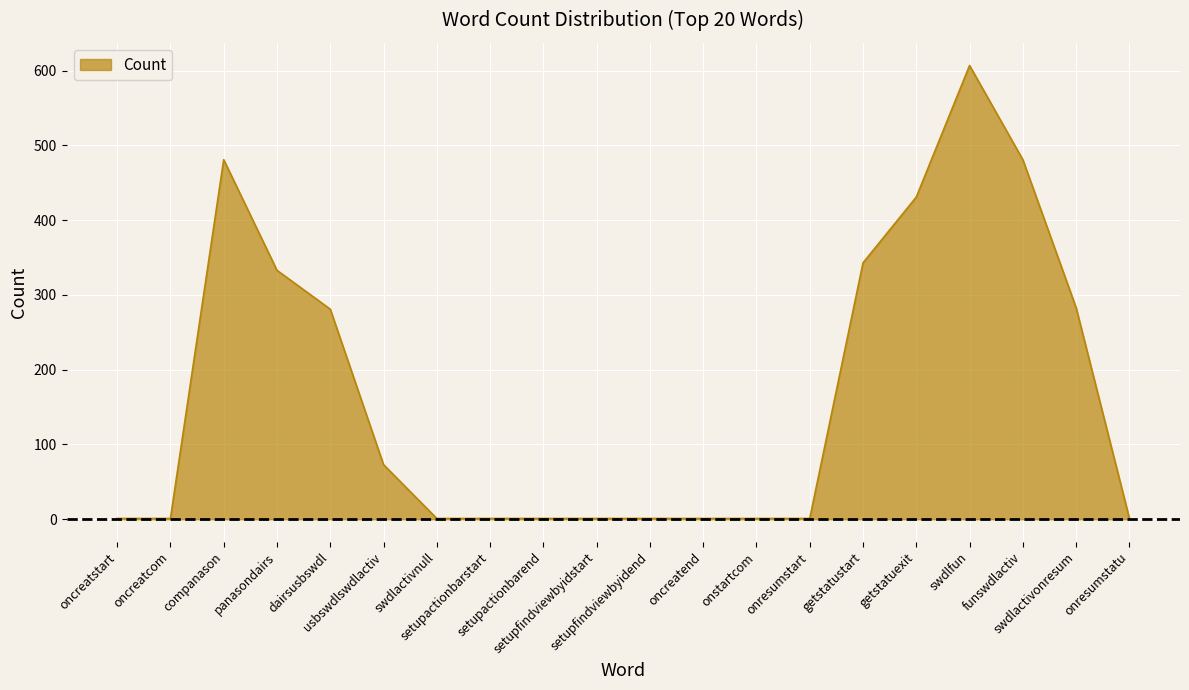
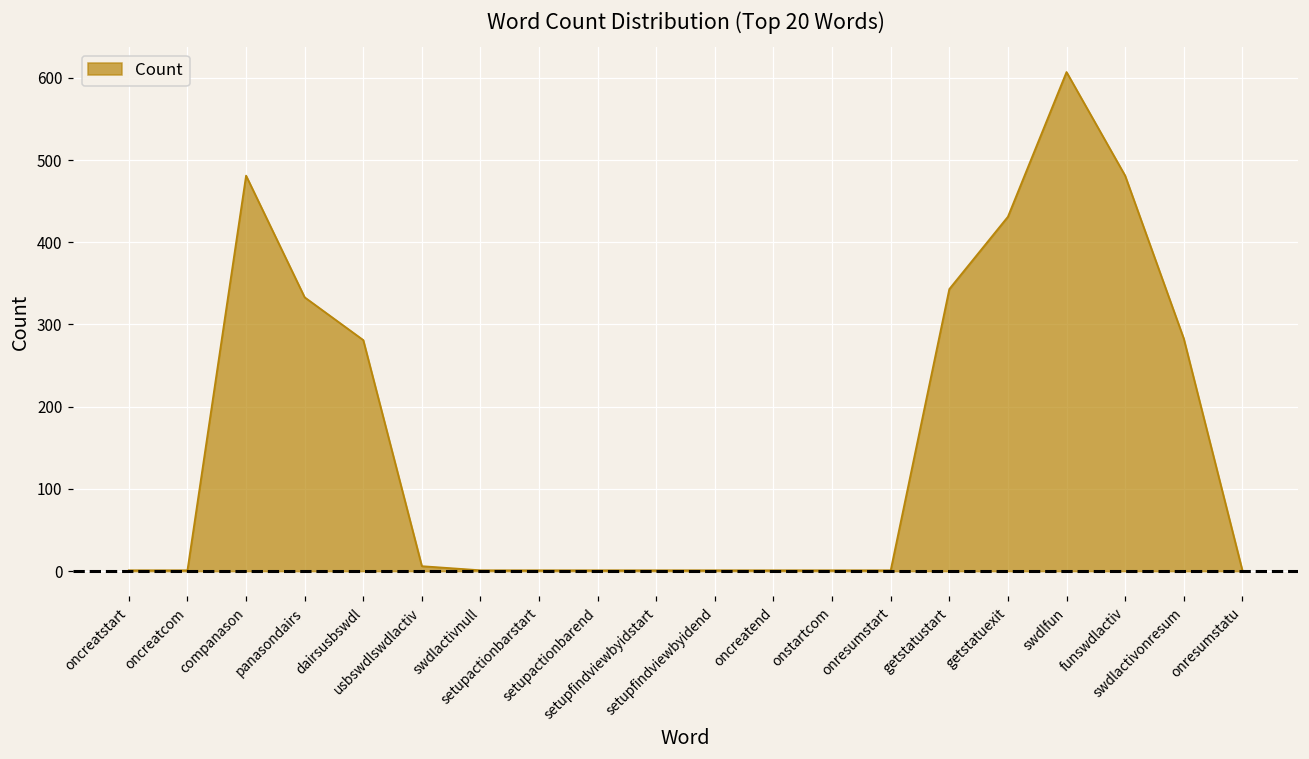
  {
    "oncreatstart": 0,
    "oncreatcom": 0,
    "companason": 480,
    "panasondairs": 330,
    "dairsusbswdl": 280,
-   "usbswdlswdlactiv": 70,
+   "usbswdlswdlactiv": 10,
    "swdlactivnull": 0,
    "setupactionbarstart": 0,
    "setupactionbarend": 0,
    "setupfindviewbyidstart": 0,
    "setupfindviewbyidend": 0,
    "oncreatend": 0,
    "onstartcom": 0,
    "onresumstart": 0,
    "getstatustart": 340,
    "getstatuexit": 430,
    "swdlfun": 610,
    "funswdlactiv": 480,
    "swdlactivonresum": 280,
    "onresumstatu": 0
  }
